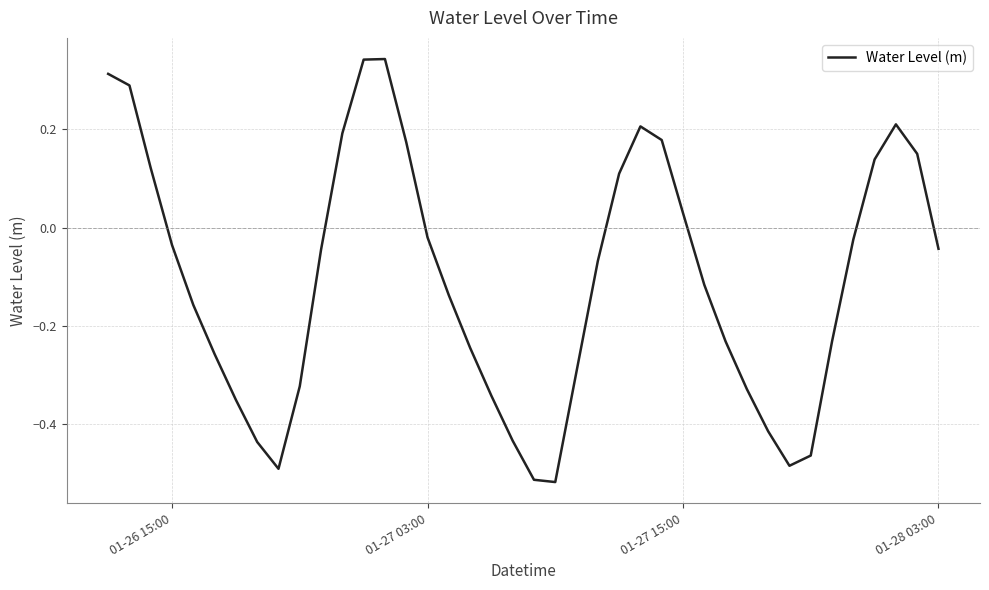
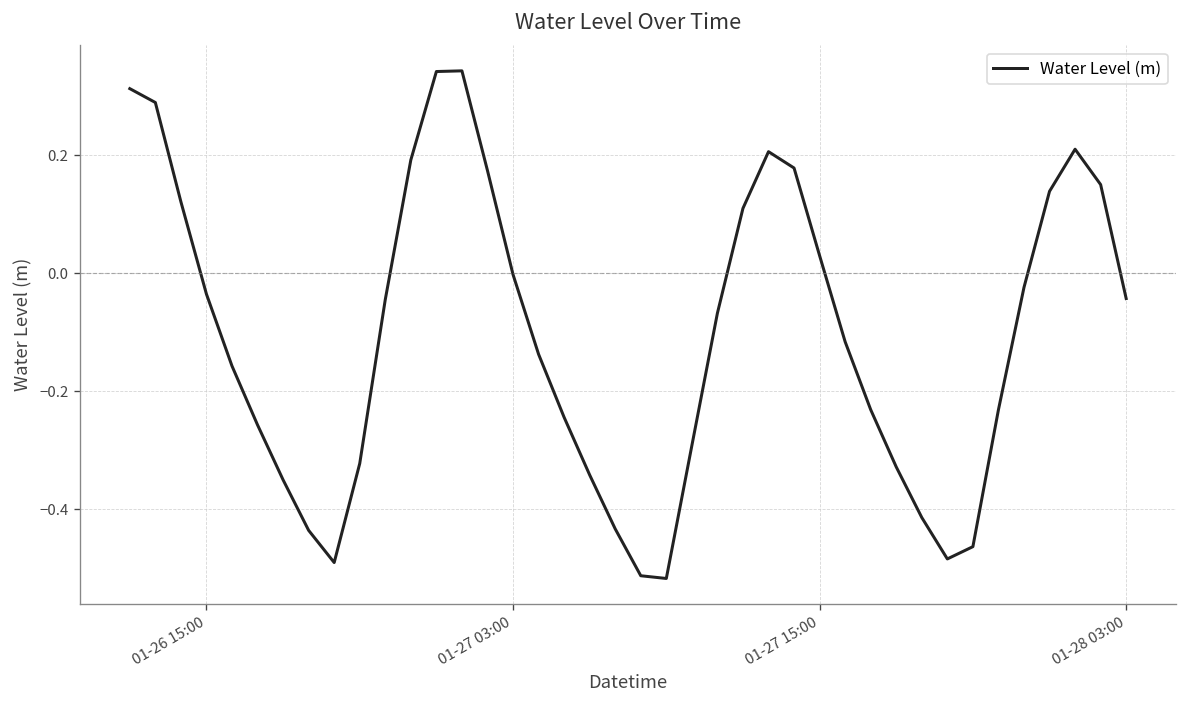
  {
    "01-26 15:00": -0.04,
-   "01-27 03:00": -0.02,
+   "01-27 03:00": 0.00,
    "01-27 15:00": 0.03,
    "01-28 03:00": -0.04
  }
